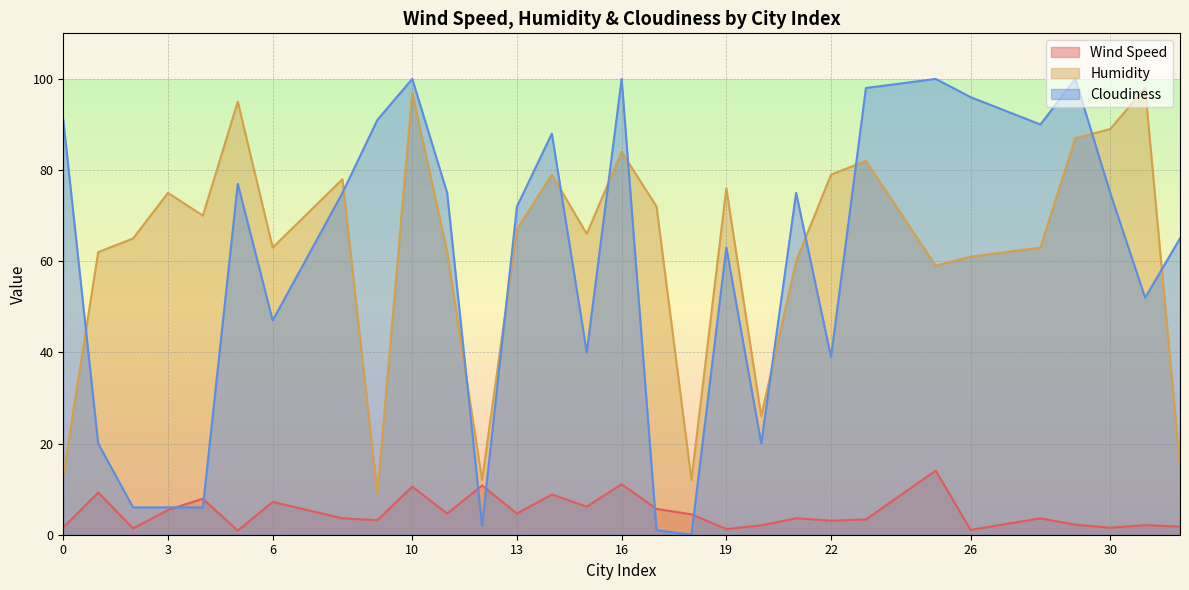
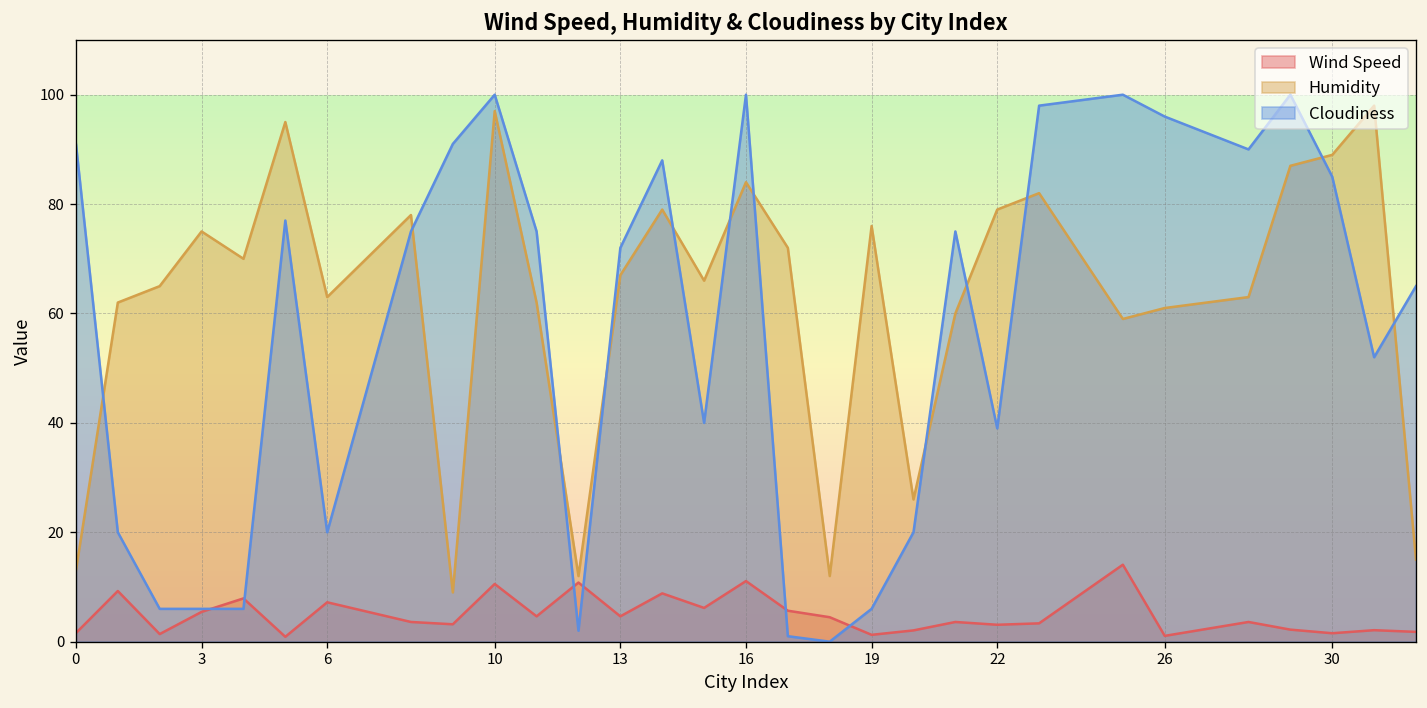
  {
    "Cloudiness": {
      "0": 91,
-     "6": 47,
+     "6": 20,
      "10": 100,
      "13": 72,
      "16": 100,
-     "19": 63,
+     "19": 6,
      "22": 39,
      "26": 96,
-     "30": 75
+     "30": 85
    }
  }
